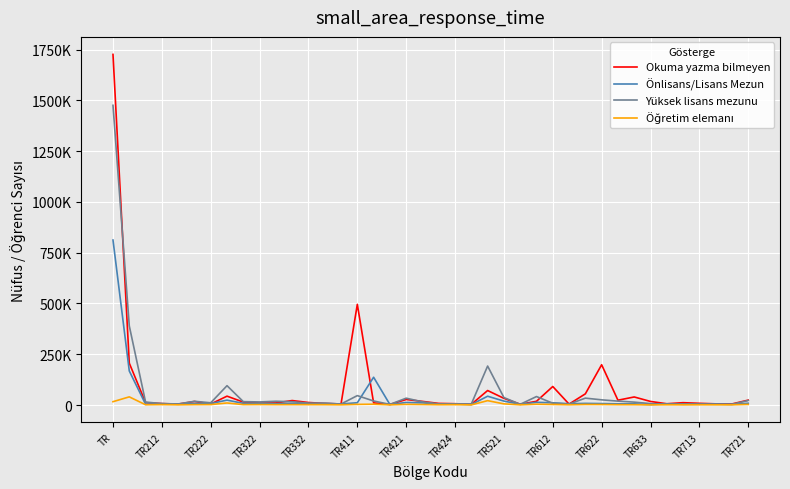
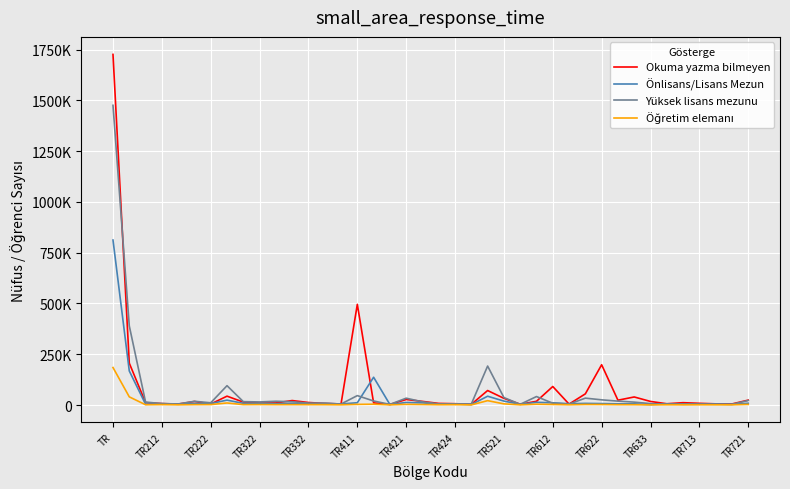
  {
    "Okuma yazma bilmeyen": {
      "TR": 1730000,
      "TR411": 500000,
      "TR612": 90000,
      "TR622": 200000
    },
    "Öğretim elemanı": {
-     "TR": 20000,
+     "TR": 180000,
      "TR521": 10000
    }
  }
